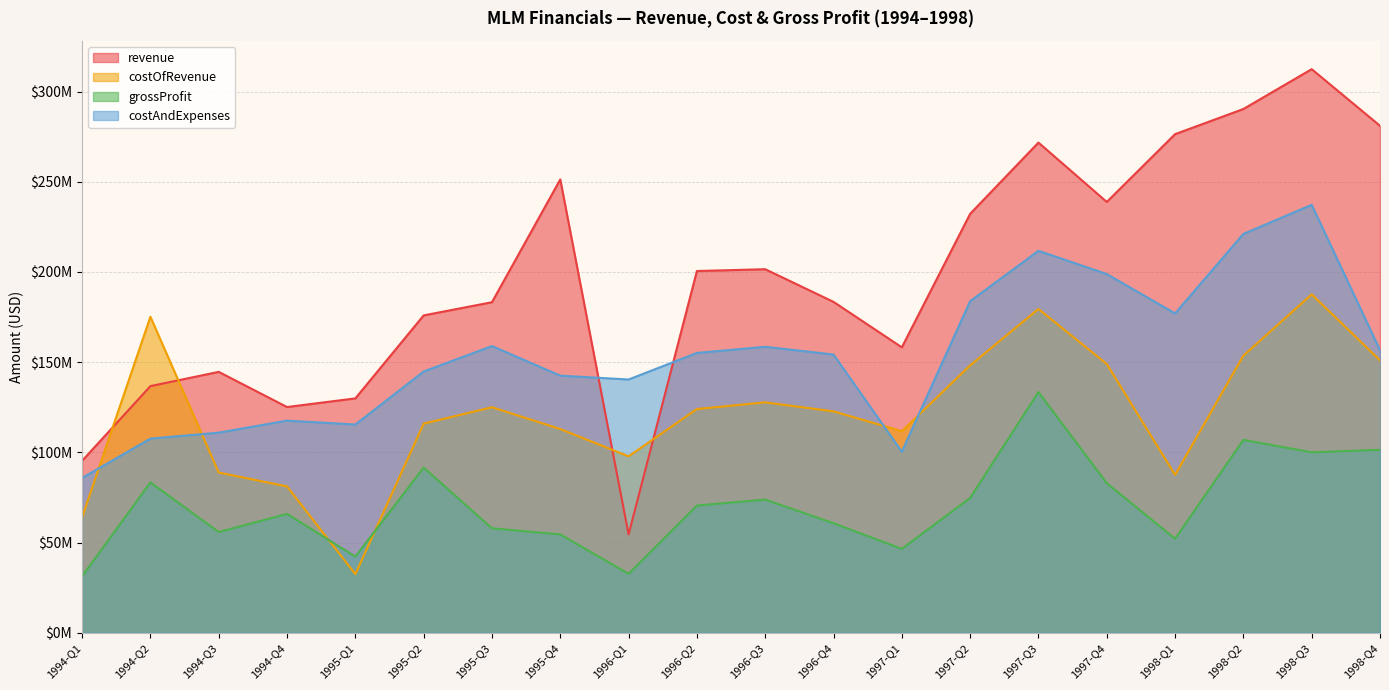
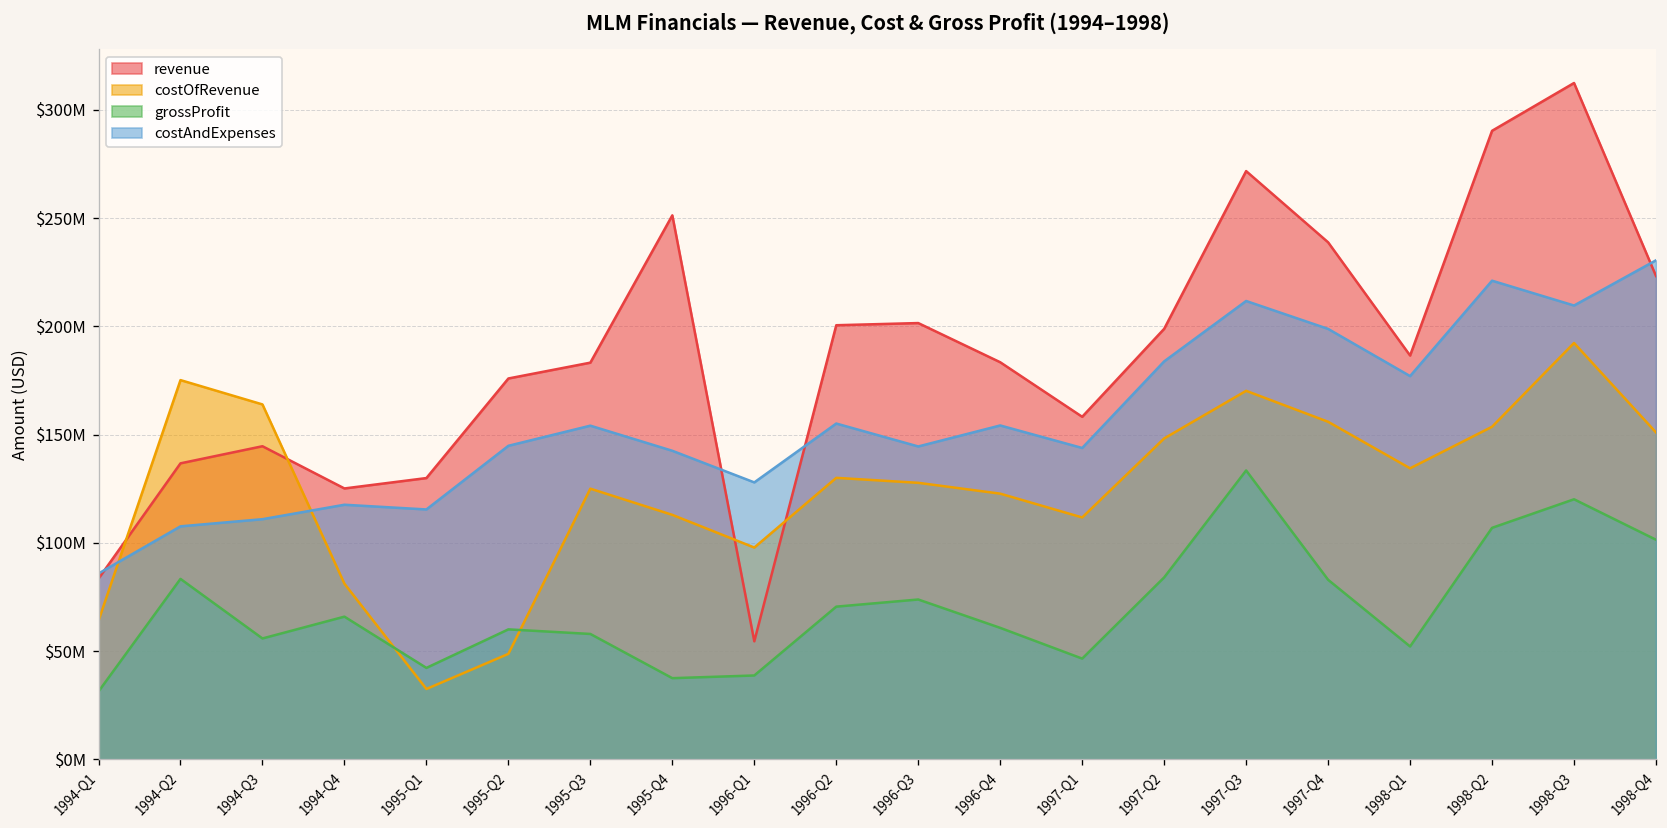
  {
    "revenue": {
-     "1994-Q1": "$95000000",
+     "1994-Q1": "$83000000",
      "1994-Q2": "$137000000",
      "1994-Q3": "$145000000",
      "1994-Q4": "$125000000",
      "1995-Q1": "$130000000",
      "1995-Q2": "$176000000",
      "1995-Q3": "$183000000",
      "1995-Q4": "$251000000",
      "1996-Q1": "$54000000",
      "1996-Q2": "$201000000",
      "1996-Q3": "$202000000",
      "1996-Q4": "$183000000",
      "1997-Q1": "$158000000",
-     "1997-Q2": "$232000000",
+     "1997-Q2": "$199000000",
      "1997-Q3": "$272000000",
      "1997-Q4": "$239000000",
-     "1998-Q1": "$276000000",
+     "1998-Q1": "$187000000",
      "1998-Q2": "$290000000",
      "1998-Q3": "$312000000",
-     "1998-Q4": "$281000000"
+     "1998-Q4": "$223000000"
    },
    "costOfRevenue": {
      "1994-Q1": "$64000000",
      "1994-Q2": "$175000000",
-     "1994-Q3": "$89000000",
+     "1994-Q3": "$164000000",
      "1994-Q4": "$81000000",
      "1995-Q1": "$32000000",
-     "1995-Q2": "$116000000",
+     "1995-Q2": "$49000000",
      "1995-Q3": "$125000000",
      "1995-Q4": "$113000000",
      "1996-Q1": "$98000000",
-     "1996-Q2": "$124000000",
+     "1996-Q2": "$130000000",
      "1996-Q3": "$128000000",
      "1996-Q4": "$123000000",
      "1997-Q1": "$112000000",
      "1997-Q2": "$148000000",
-     "1997-Q3": "$179000000",
-     "1997-Q4": "$149000000",
-     "1998-Q1": "$88000000",
+     "1997-Q3": "$170000000",
+     "1997-Q4": "$156000000",
+     "1998-Q1": "$134000000",
      "1998-Q2": "$154000000",
-     "1998-Q3": "$188000000",
+     "1998-Q3": "$192000000",
      "1998-Q4": "$151000000"
    },
    "grossProfit": {
      "1994-Q1": "$31000000",
      "1994-Q2": "$83000000",
      "1994-Q3": "$56000000",
      "1994-Q4": "$66000000",
      "1995-Q1": "$42000000",
-     "1995-Q2": "$92000000",
+     "1995-Q2": "$60000000",
      "1995-Q3": "$58000000",
-     "1995-Q4": "$55000000",
-     "1996-Q1": "$33000000",
+     "1995-Q4": "$37000000",
+     "1996-Q1": "$39000000",
      "1996-Q2": "$71000000",
      "1996-Q3": "$74000000",
      "1996-Q4": "$61000000",
      "1997-Q1": "$47000000",
-     "1997-Q2": "$75000000",
+     "1997-Q2": "$84000000",
      "1997-Q3": "$133000000",
      "1997-Q4": "$83000000",
      "1998-Q1": "$52000000",
      "1998-Q2": "$107000000",
-     "1998-Q3": "$100000000",
+     "1998-Q3": "$120000000",
      "1998-Q4": "$101000000"
    },
    "costAndExpenses": {
      "1994-Q1": "$86000000",
      "1994-Q2": "$108000000",
      "1994-Q3": "$111000000",
      "1994-Q4": "$118000000",
      "1995-Q1": "$115000000",
      "1995-Q2": "$145000000",
-     "1995-Q3": "$159000000",
+     "1995-Q3": "$154000000",
      "1995-Q4": "$143000000",
-     "1996-Q1": "$140000000",
+     "1996-Q1": "$128000000",
      "1996-Q2": "$155000000",
-     "1996-Q3": "$159000000",
+     "1996-Q3": "$144000000",
      "1996-Q4": "$154000000",
-     "1997-Q1": "$100000000",
+     "1997-Q1": "$144000000",
      "1997-Q2": "$184000000",
      "1997-Q3": "$212000000",
      "1997-Q4": "$199000000",
      "1998-Q1": "$177000000",
      "1998-Q2": "$221000000",
-     "1998-Q3": "$237000000",
-     "1998-Q4": "$157000000"
+     "1998-Q3": "$210000000",
+     "1998-Q4": "$231000000"
    }
  }
